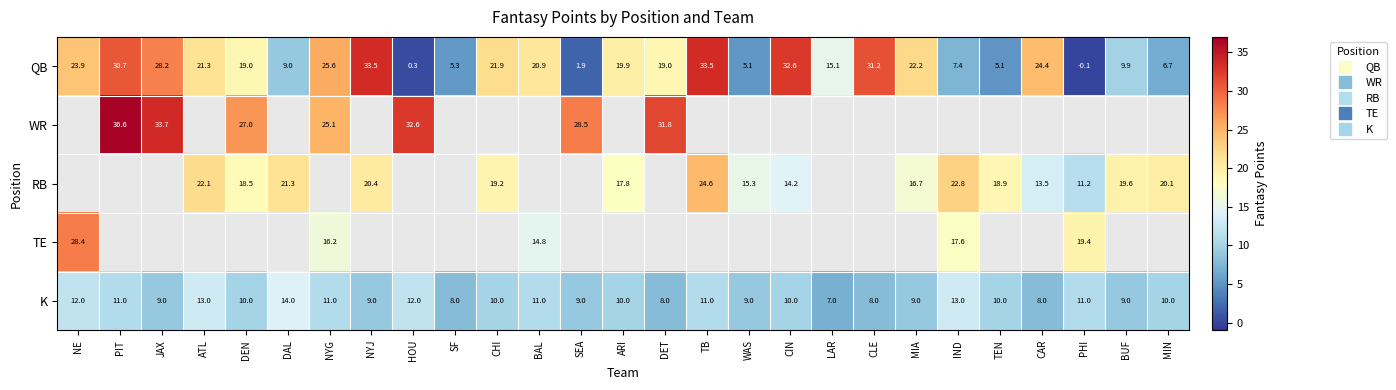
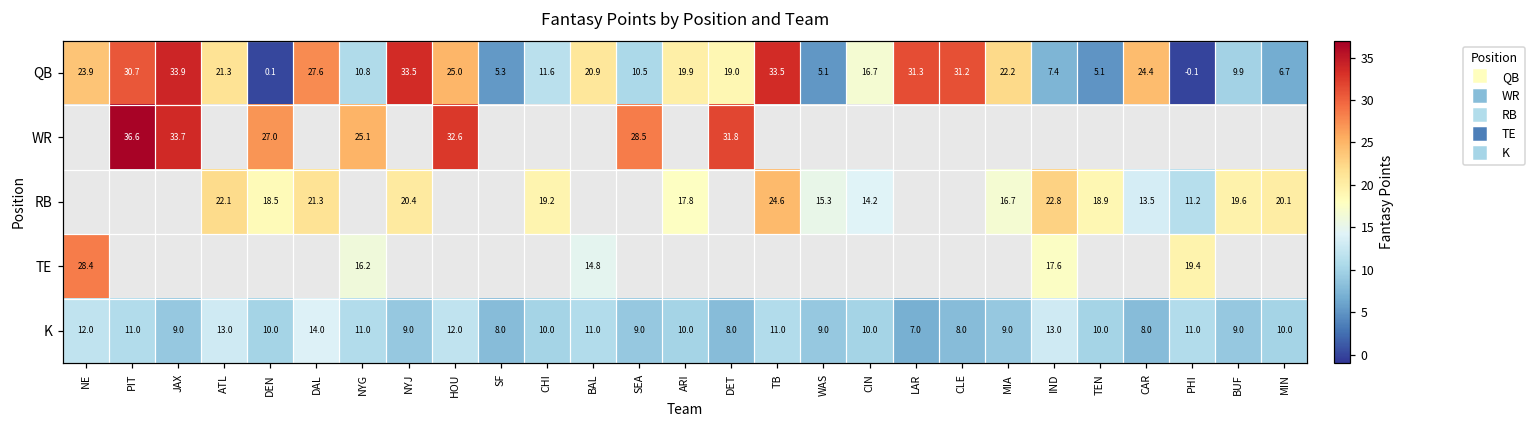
  {
    "QB": {
      "NE": 23.9,
      "PIT": 30.7,
-     "JAX": 28.2,
+     "JAX": 33.9,
      "ATL": 21.3,
-     "DEN": 19.0,
-     "DAL": 9.0,
-     "NYG": 25.6,
+     "DEN": 0.1,
+     "DAL": 27.6,
+     "NYG": 10.8,
      "NYJ": 33.5,
-     "HOU": 0.3,
+     "HOU": 25.0,
      "SF": 5.3,
-     "CHI": 21.9,
+     "CHI": 11.6,
      "BAL": 20.9,
-     "SEA": 1.9,
+     "SEA": 10.5,
      "ARI": 19.9,
      "DET": 19.0,
      "TB": 33.5,
      "WAS": 5.1,
-     "CIN": 32.6,
-     "LAR": 15.1,
+     "CIN": 16.7,
+     "LAR": 31.3,
      "CLE": 31.2,
      "MIA": 22.2,
      "IND": 7.4,
      "TEN": 5.1,
      "CAR": 24.4,
      "PHI": -0.1,
      "BUF": 9.9,
      "MIN": 6.7
    },
    "WR": {
      "PIT": 36.6,
      "JAX": 33.7,
      "DEN": 27.0,
      "NYG": 25.1,
      "HOU": 32.6,
      "SEA": 28.5,
      "DET": 31.8
    },
    "RB": {
      "ATL": 22.1,
      "DEN": 18.5,
      "DAL": 21.3,
      "NYJ": 20.4,
      "CHI": 19.2,
      "ARI": 17.8,
      "TB": 24.6,
      "WAS": 15.3,
      "CIN": 14.2,
      "MIA": 16.7,
      "IND": 22.8,
      "TEN": 18.9,
      "CAR": 13.5,
      "PHI": 11.2,
      "BUF": 19.6,
      "MIN": 20.1
    },
    "TE": {
      "NE": 28.4,
      "NYG": 16.2,
      "BAL": 14.8,
      "IND": 17.6,
      "PHI": 19.4
    },
    "K": {
      "NE": 12.0,
      "PIT": 11.0,
      "JAX": 9.0,
      "ATL": 13.0,
      "DEN": 10.0,
      "DAL": 14.0,
      "NYG": 11.0,
      "NYJ": 9.0,
      "HOU": 12.0,
      "SF": 8.0,
      "CHI": 10.0,
      "BAL": 11.0,
      "SEA": 9.0,
      "ARI": 10.0,
      "DET": 8.0,
      "TB": 11.0,
      "WAS": 9.0,
      "CIN": 10.0,
      "LAR": 7.0,
      "CLE": 8.0,
      "MIA": 9.0,
      "IND": 13.0,
      "TEN": 10.0,
      "CAR": 8.0,
      "PHI": 11.0,
      "BUF": 9.0,
      "MIN": 10.0
    }
  }
